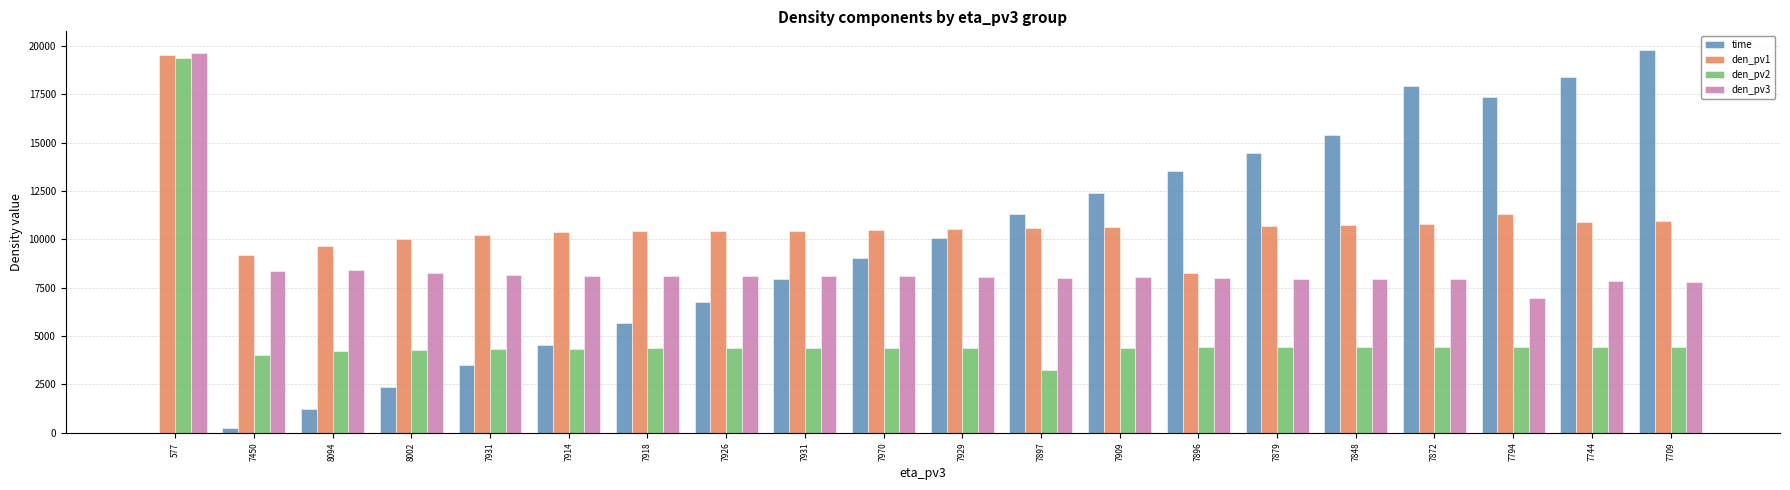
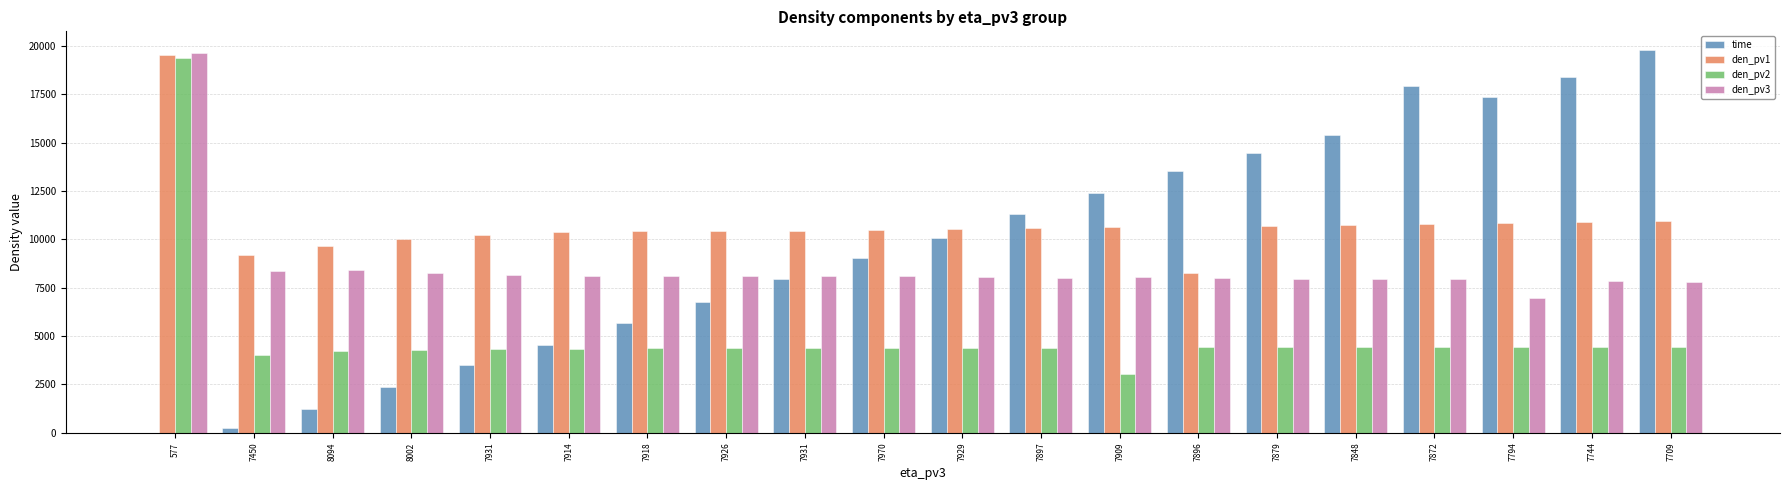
  {
    "time": {
      "7450": 300,
      "8094": 1200,
      "8002": 2400,
      "7914": 4600,
      "7918": 5700,
      "7926": 6700,
      "7970": 9000,
      "7929": 10100,
      "7897": 11300,
      "7909": 12400,
      "7896": 13500,
      "7879": 14500,
      "7848": 15400,
      "7872": 17900,
      "7794": 17400,
      "7744": 18400,
      "7709": 19800
    },
    "den_pv1": {
      "577": 19500,
      "7450": 9200,
      "8094": 9700,
      "8002": 10000,
      "7914": 10400,
      "7918": 10400,
      "7926": 10400,
      "7970": 10500,
      "7929": 10500,
      "7897": 10600,
      "7909": 10600,
      "7896": 8200,
      "7879": 10700,
      "7848": 10700,
      "7872": 10800,
-     "7794": 11300,
+     "7794": 10800,
      "7744": 10900,
      "7709": 10900
    },
    "den_pv2": {
      "577": 19400,
      "7450": 4000,
      "8094": 4200,
      "8002": 4300,
      "7914": 4300,
      "7918": 4400,
      "7926": 4400,
      "7970": 4400,
      "7929": 4400,
-     "7897": 3200,
-     "7909": 4400,
+     "7897": 4400,
+     "7909": 3100,
      "7896": 4400,
      "7879": 4400,
      "7848": 4400,
      "7872": 4400,
      "7794": 4400,
      "7744": 4400,
      "7709": 4400
    },
    "den_pv3": {
      "577": 19600,
      "7450": 8400,
      "8094": 8400,
      "8002": 8300,
      "7914": 8100,
      "7918": 8100,
      "7926": 8100,
      "7970": 8100,
      "7929": 8100,
      "7897": 8000,
      "7909": 8000,
      "7896": 8000,
      "7879": 8000,
      "7848": 7900,
      "7872": 7900,
      "7794": 7000,
      "7744": 7800,
      "7709": 7800
    }
  }
